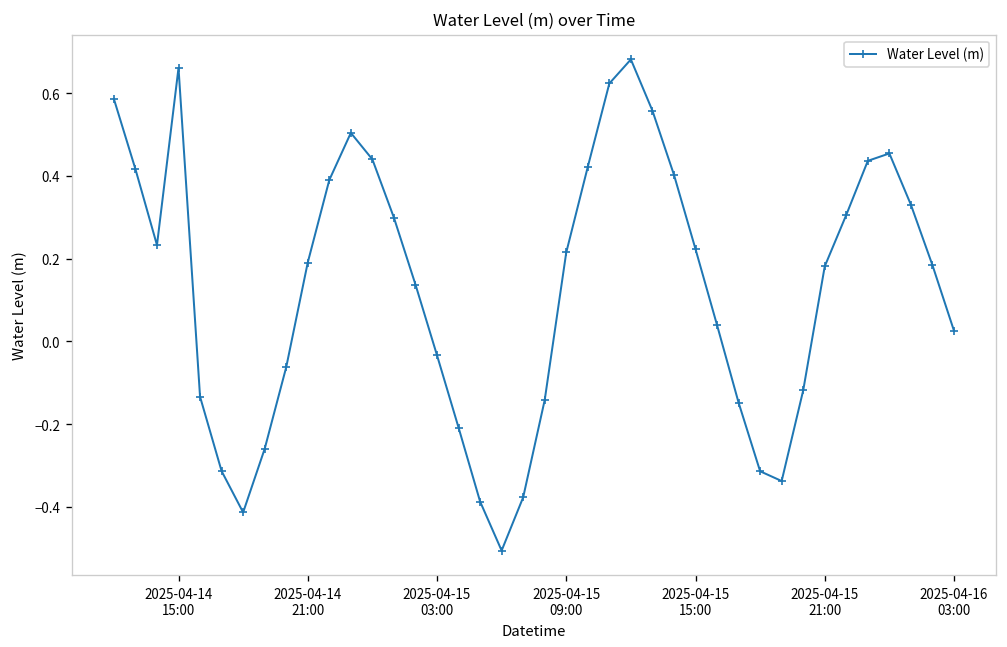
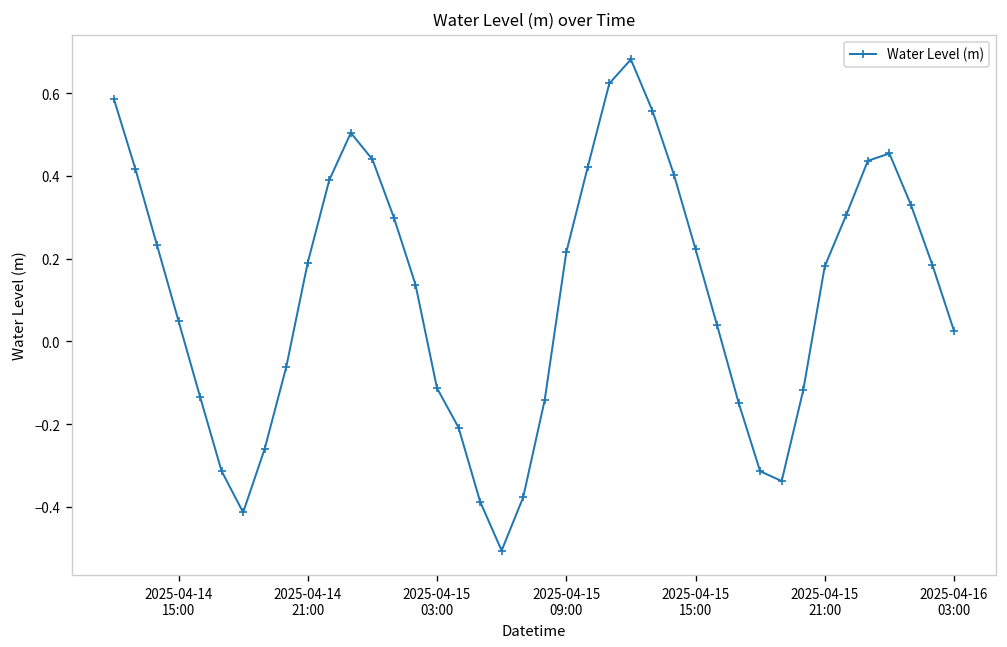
  {
-   "2025-04-14 15:00": 0.66,
+   "2025-04-14 15:00": 0.05,
    "2025-04-14 21:00": 0.19,
-   "2025-04-15 03:00": -0.03,
+   "2025-04-15 03:00": -0.11,
    "2025-04-15 09:00": 0.21,
    "2025-04-15 15:00": 0.22,
    "2025-04-15 21:00": 0.18,
    "2025-04-16 03:00": 0.03
  }
